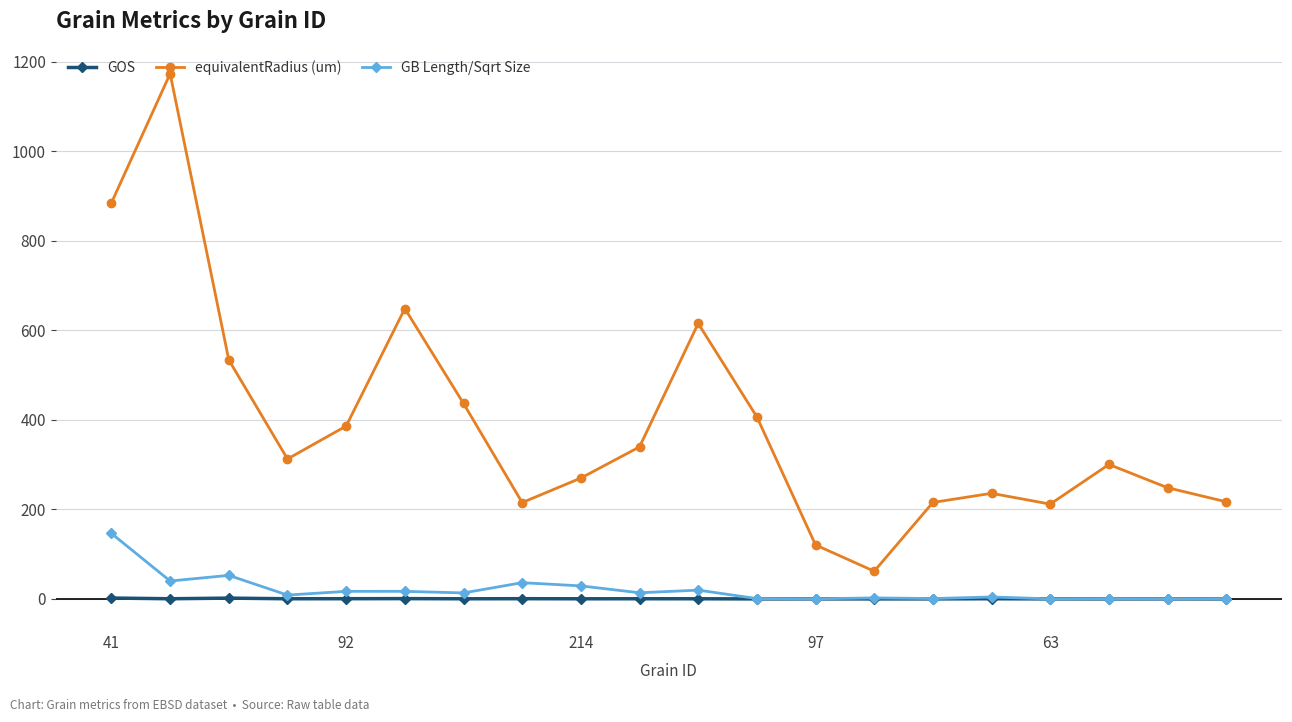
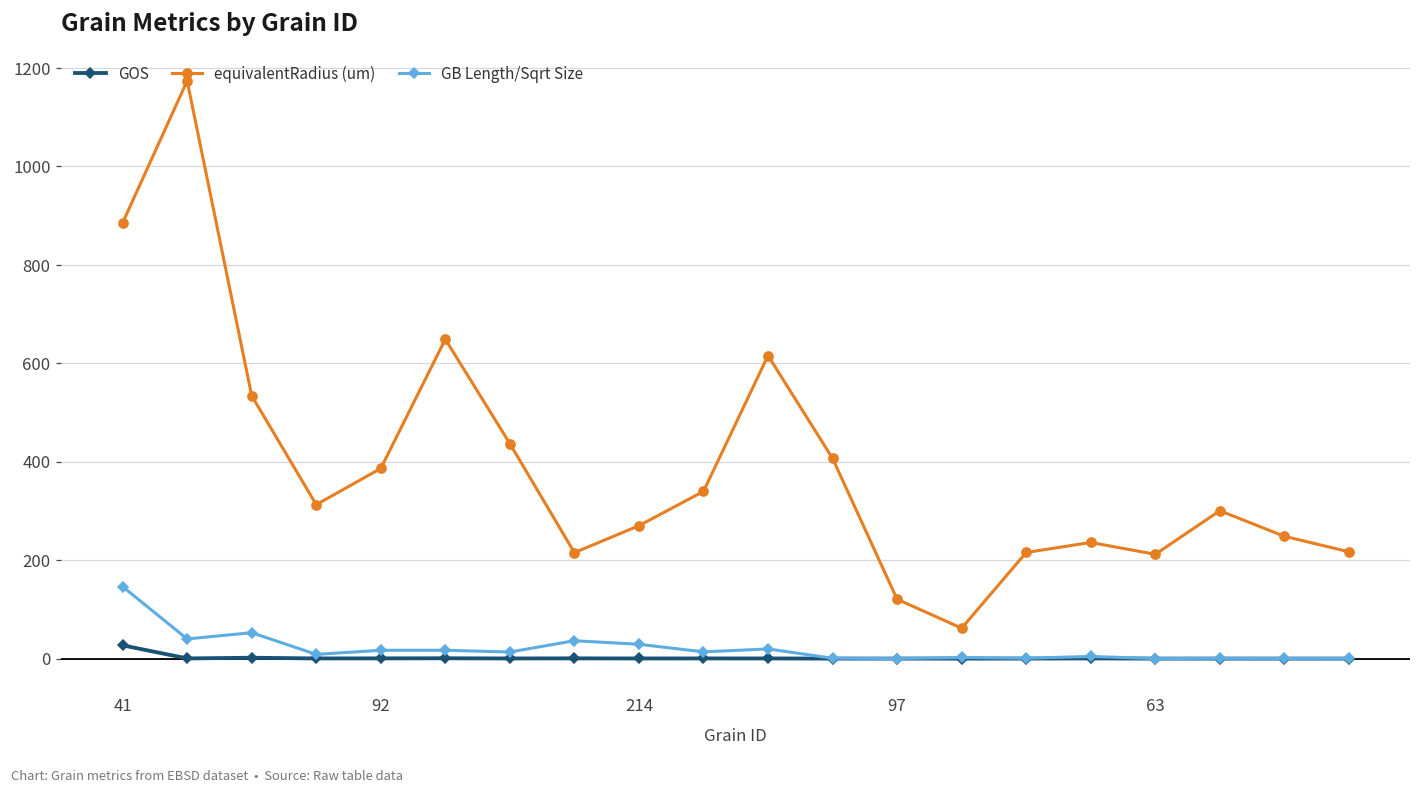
  {
    "GOS": {
-     "41": 0,
+     "41": 30,
      "92": 0,
      "214": 0
    },
    "equivalentRadius (um)": {
      "41": 890,
      "92": 390,
      "214": 270,
      "97": 120,
      "63": 210
    },
    "GB Length/Sqrt Size": {
      "41": 150,
      "92": 20,
      "214": 30
    }
  }
